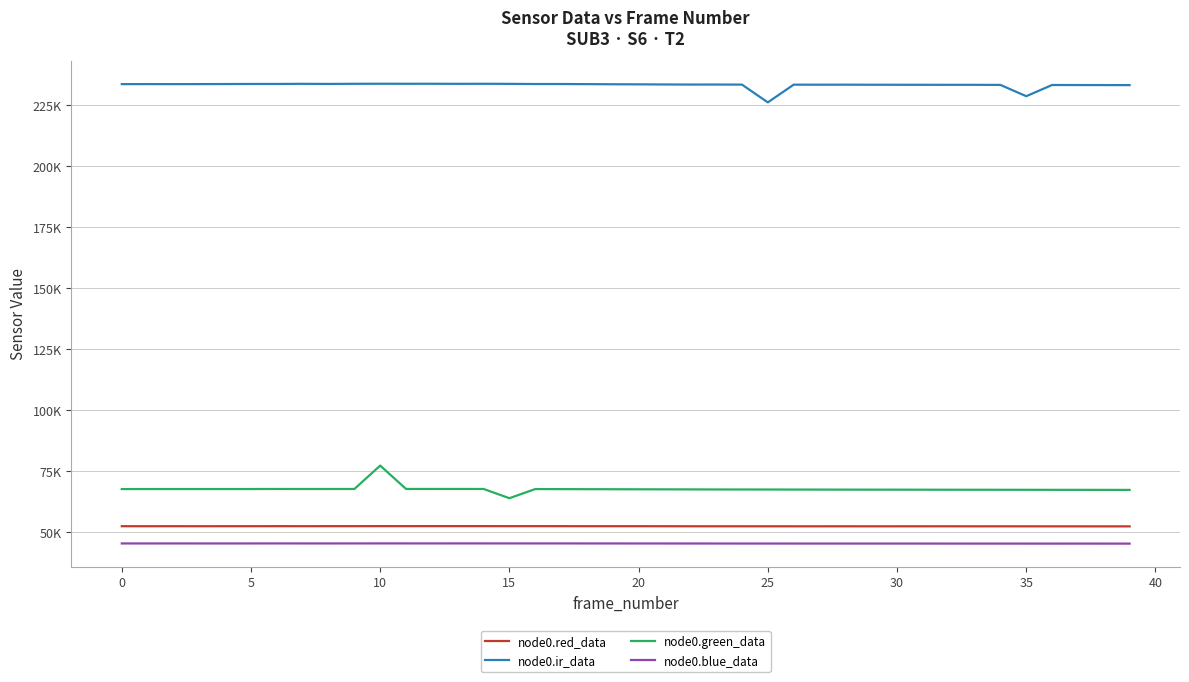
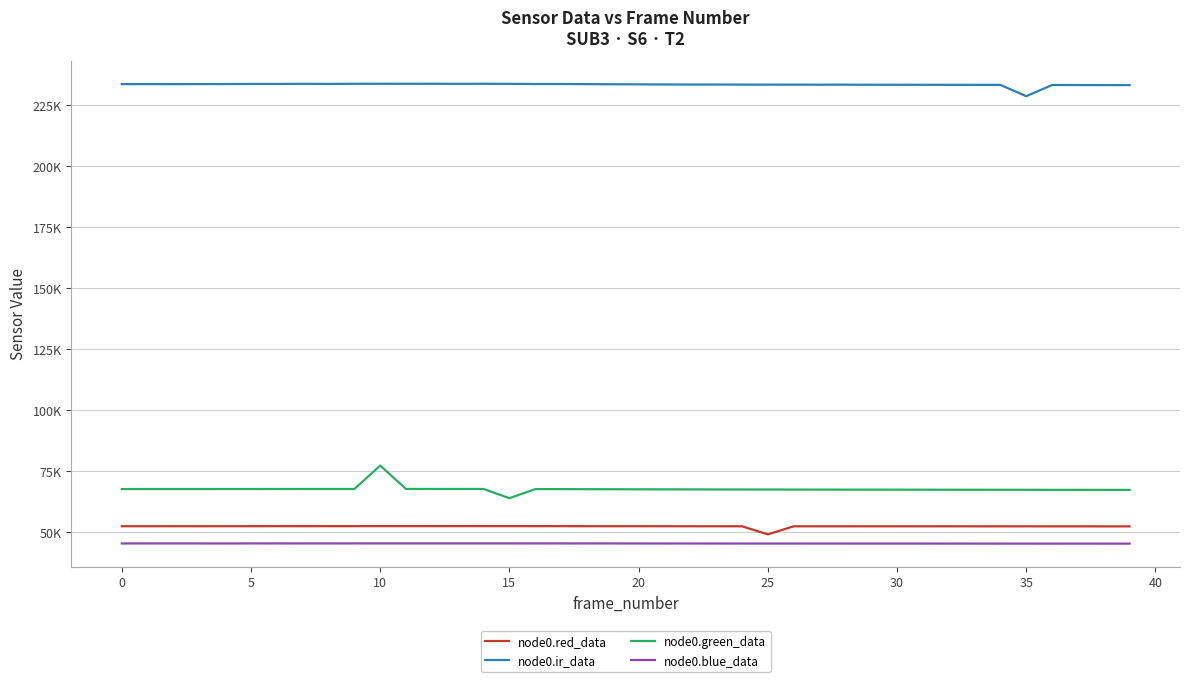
  {
    "node0.red_data": {
      "0": 52000,
      "5": 52000,
      "10": 52000,
      "15": 52000,
      "20": 52000,
-     "25": 52000,
+     "25": 49000,
      "30": 52000,
      "35": 52000
    },
    "node0.ir_data": {
      "0": 233000,
      "5": 234000,
      "10": 234000,
      "15": 234000,
      "20": 233000,
-     "25": 226000,
+     "25": 233000,
      "30": 233000,
      "35": 229000
    },
    "node0.green_data": {
      "0": 68000,
      "5": 68000,
      "10": 77000,
      "15": 64000,
      "20": 68000,
      "25": 67000,
      "30": 67000,
      "35": 67000
    },
    "node0.blue_data": {
      "0": 45000,
      "5": 45000,
      "10": 45000,
      "15": 45000,
      "20": 45000,
      "25": 45000,
      "30": 45000,
      "35": 45000
    }
  }
